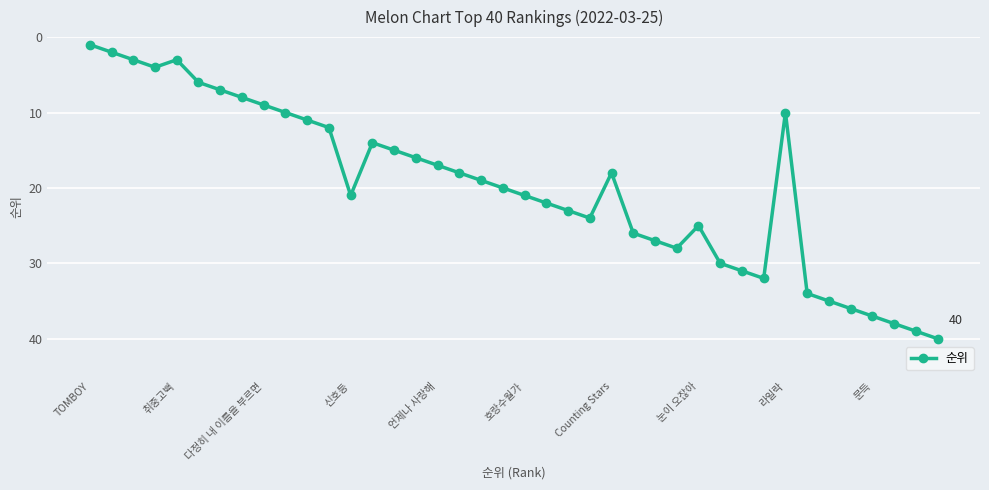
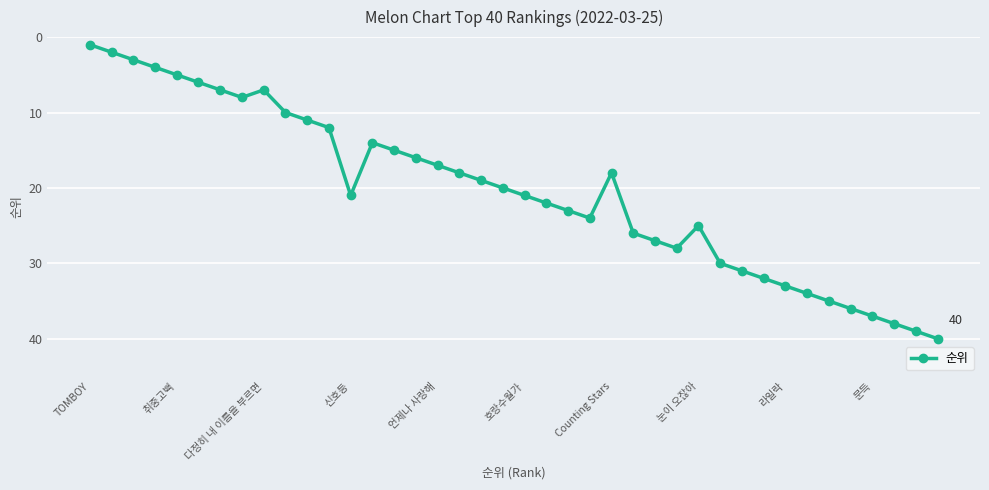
  {
    "TOMBOY": 1,
-   "취중고백": 3,
-   "다정히 내 이름을 부르면": 9,
+   "취중고백": 5,
+   "다정히 내 이름을 부르면": 7,
    "신호등": 21,
    "언제나 사랑해": 17,
    "호랑수월가": 21,
    "Counting Stars": 18,
    "눈이 오잖아": 25,
-   "라일락": 10,
+   "라일락": 33,
    "문득": 37
  }
